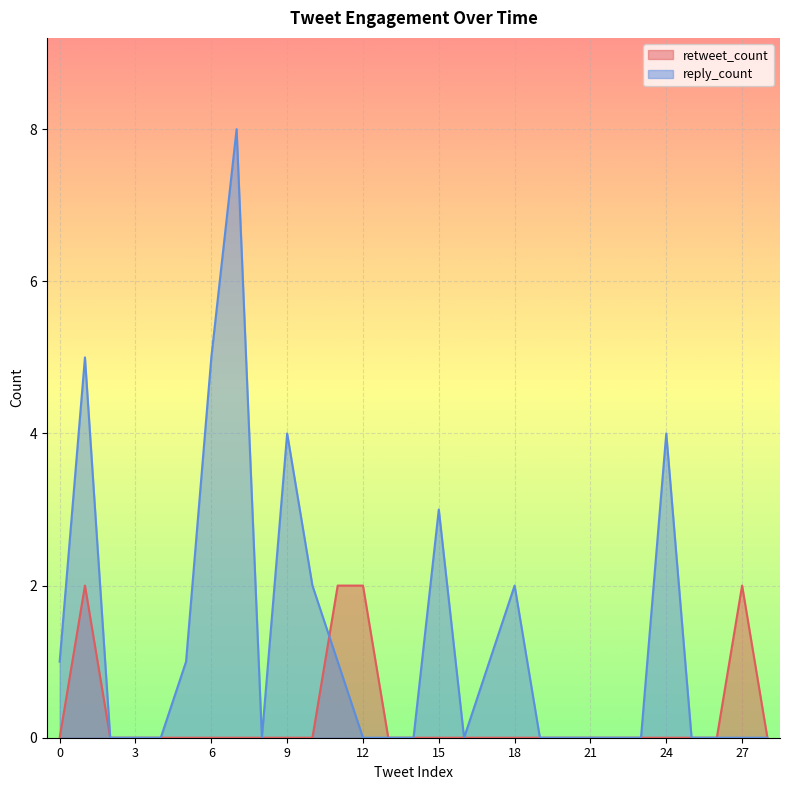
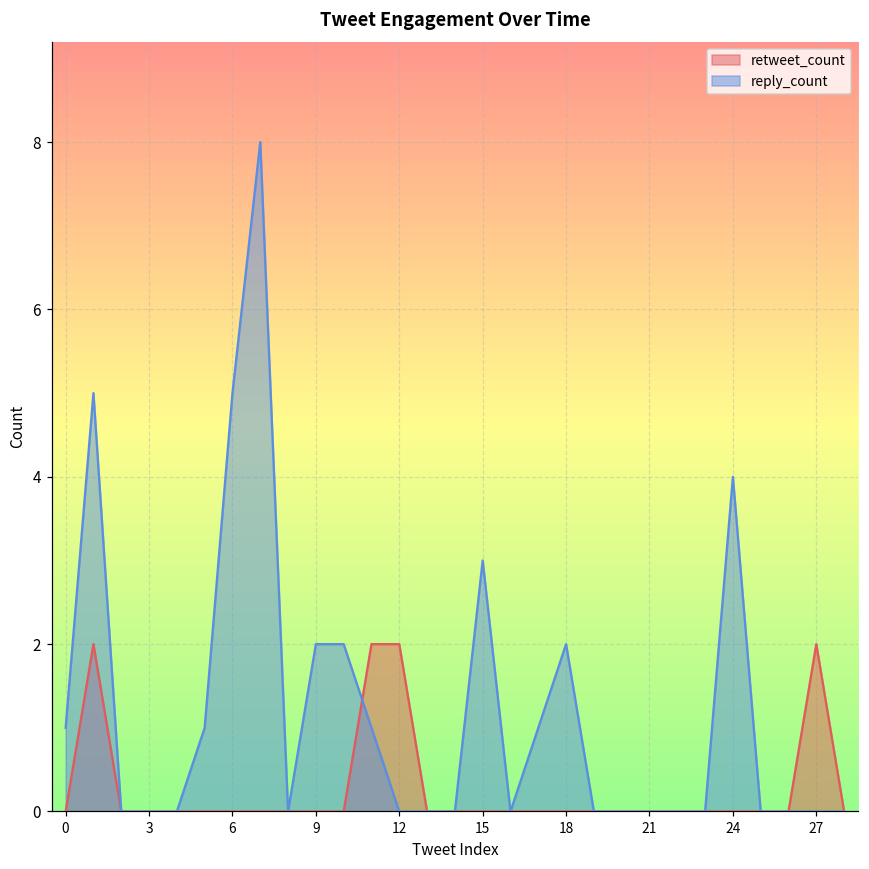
  {
    "retweet_count": {
      "0": 0,
      "6": 0,
      "9": 0,
      "12": 2,
      "15": 0,
      "18": 0,
      "24": 0,
      "27": 2
    },
    "reply_count": {
      "0": 1,
      "6": 5,
-     "9": 4,
+     "9": 2,
      "12": 0,
      "15": 3,
      "18": 2,
      "24": 4,
      "27": 0
    }
  }
